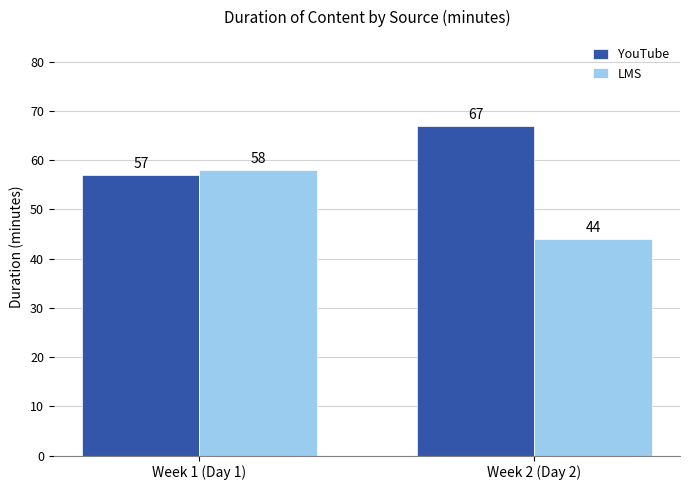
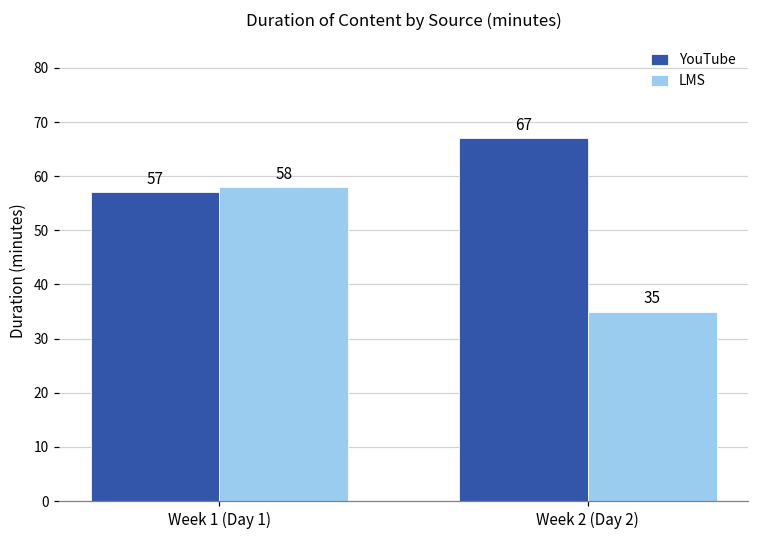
  {
    "YouTube": {
      "Week 1 (Day 1)": 57,
      "Week 2 (Day 2)": 67
    },
    "LMS": {
      "Week 1 (Day 1)": 58,
-     "Week 2 (Day 2)": 44
+     "Week 2 (Day 2)": 35
    }
  }
